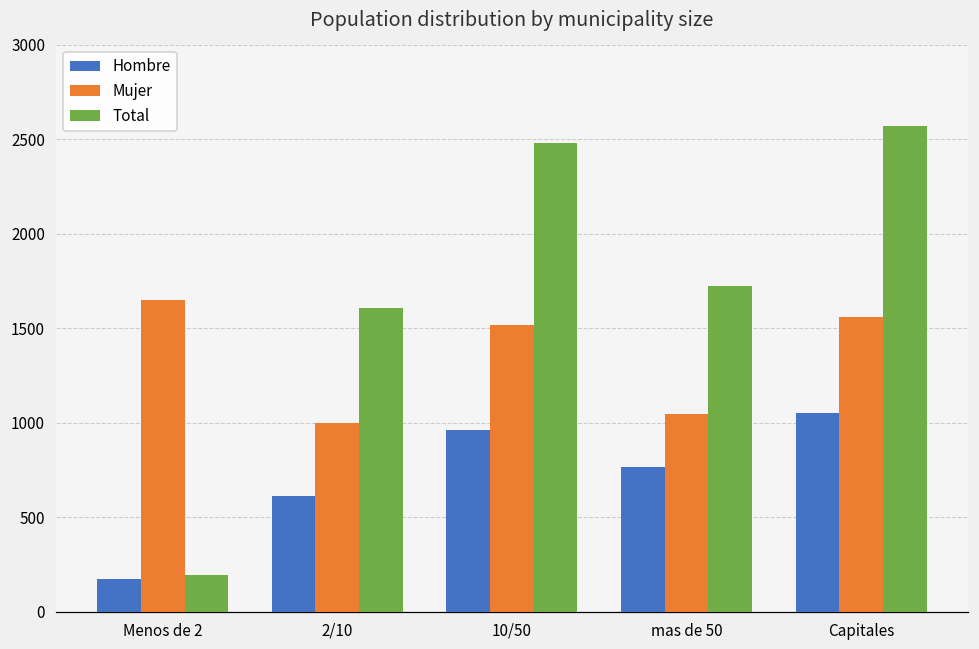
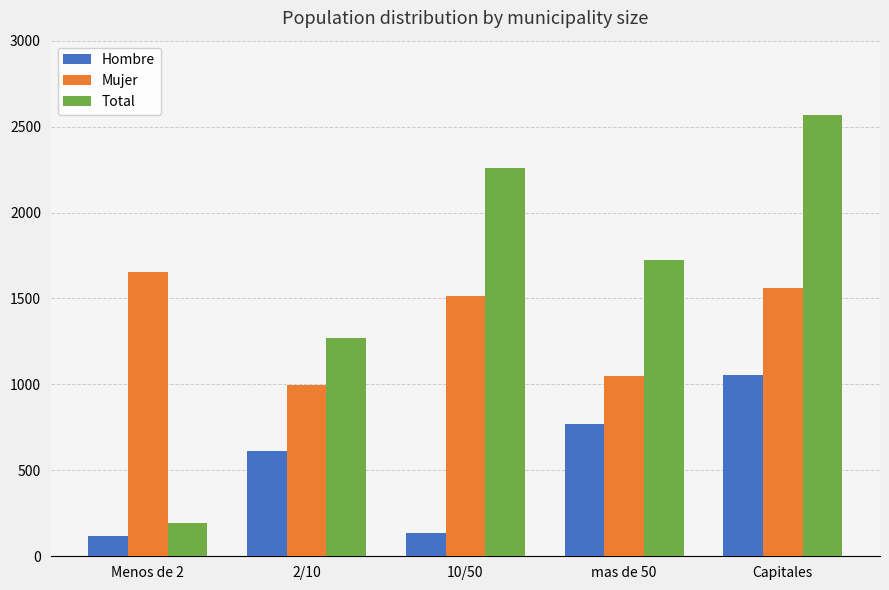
  {
    "Hombre": {
-     "Menos de 2": 170,
+     "Menos de 2": 120,
      "2/10": 610,
-     "10/50": 960,
+     "10/50": 140,
      "mas de 50": 770,
      "Capitales": 1050
    },
    "Mujer": {
      "Menos de 2": 1650,
      "2/10": 1000,
      "10/50": 1520,
      "mas de 50": 1050,
      "Capitales": 1560
    },
    "Total": {
      "Menos de 2": 190,
-     "2/10": 1610,
-     "10/50": 2480,
+     "2/10": 1270,
+     "10/50": 2260,
      "mas de 50": 1720,
      "Capitales": 2570
    }
  }
